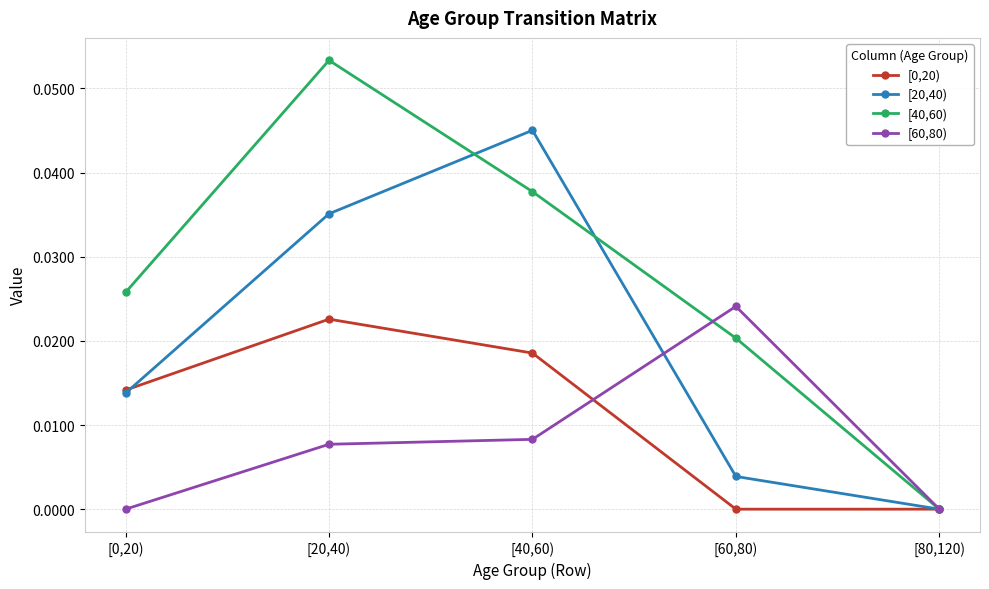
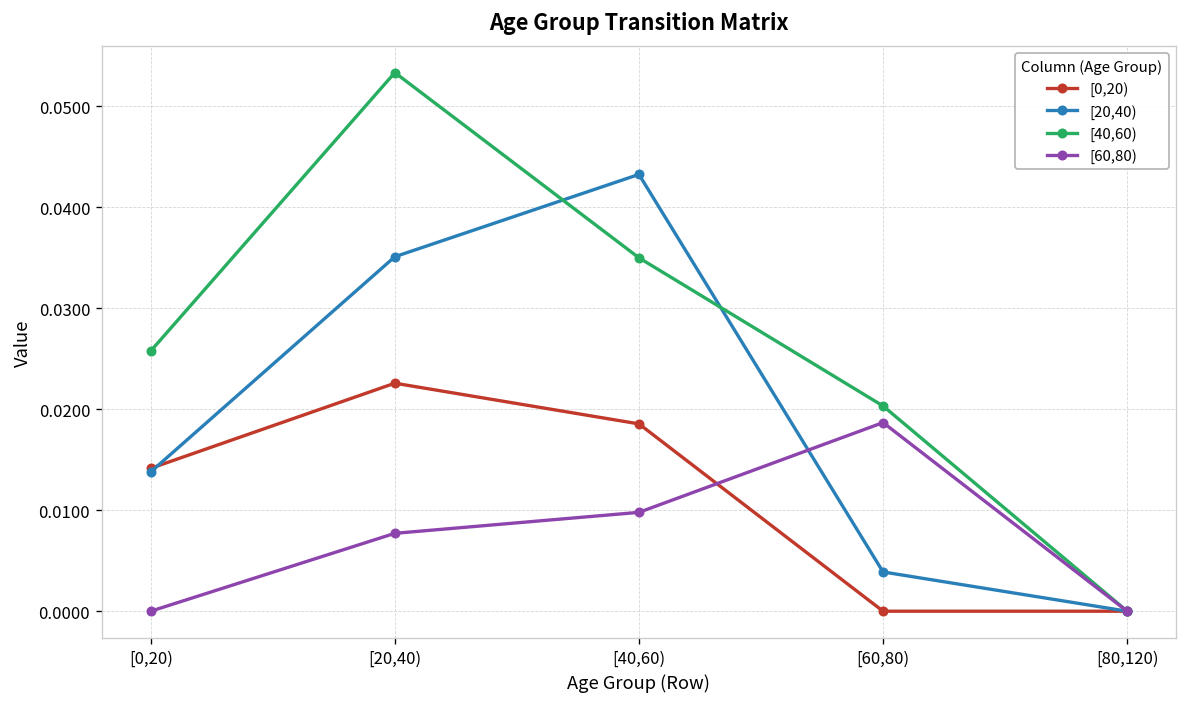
  {
    "[0,20)": {
      "[0,20)": 0.014,
      "[20,40)": 0.023,
      "[40,60)": 0.019,
      "[60,80)": 0.000
    },
    "[20,40)": {
      "[0,20)": 0.014,
      "[20,40)": 0.035,
-     "[40,60)": 0.045,
+     "[40,60)": 0.043,
      "[60,80)": 0.004
    },
    "[40,60)": {
      "[0,20)": 0.026,
      "[20,40)": 0.053,
-     "[40,60)": 0.038,
+     "[40,60)": 0.035,
      "[60,80)": 0.020
    },
    "[60,80)": {
      "[0,20)": 0.000,
      "[20,40)": 0.008,
-     "[40,60)": 0.008,
-     "[60,80)": 0.024
+     "[40,60)": 0.010,
+     "[60,80)": 0.019
    }
  }
